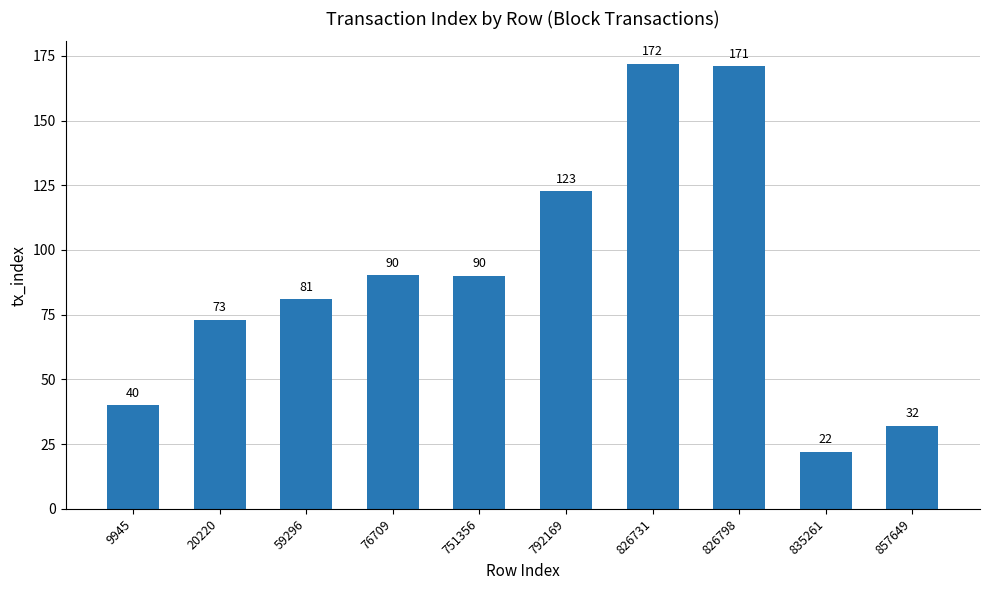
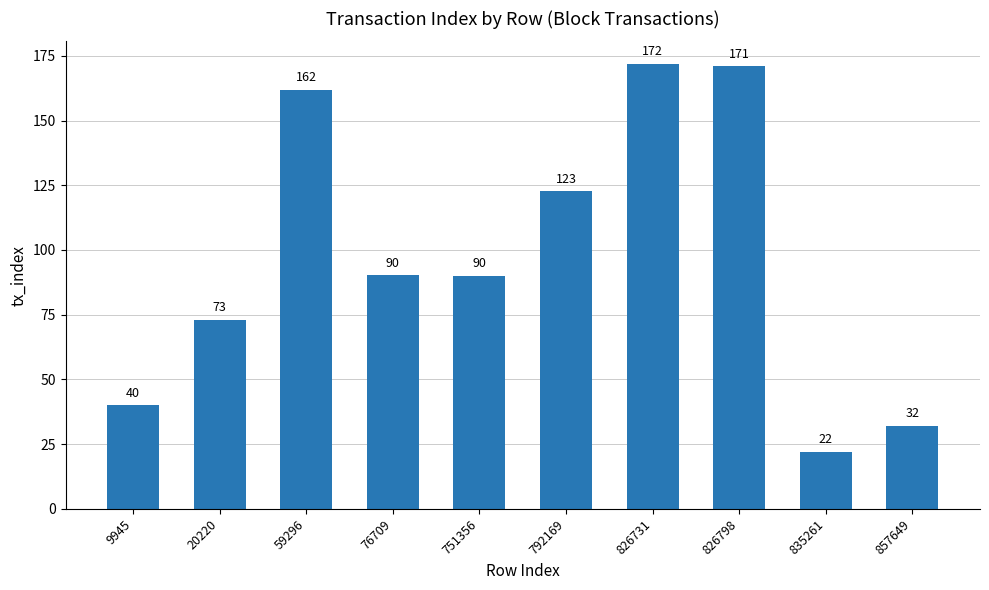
  {
    "9945": 40,
    "20220": 73,
-   "59296": 81,
+   "59296": 162,
    "76709": 90,
    "751356": 90,
    "792169": 123,
    "826731": 172,
    "826798": 171,
    "835261": 22,
    "857649": 32
  }
